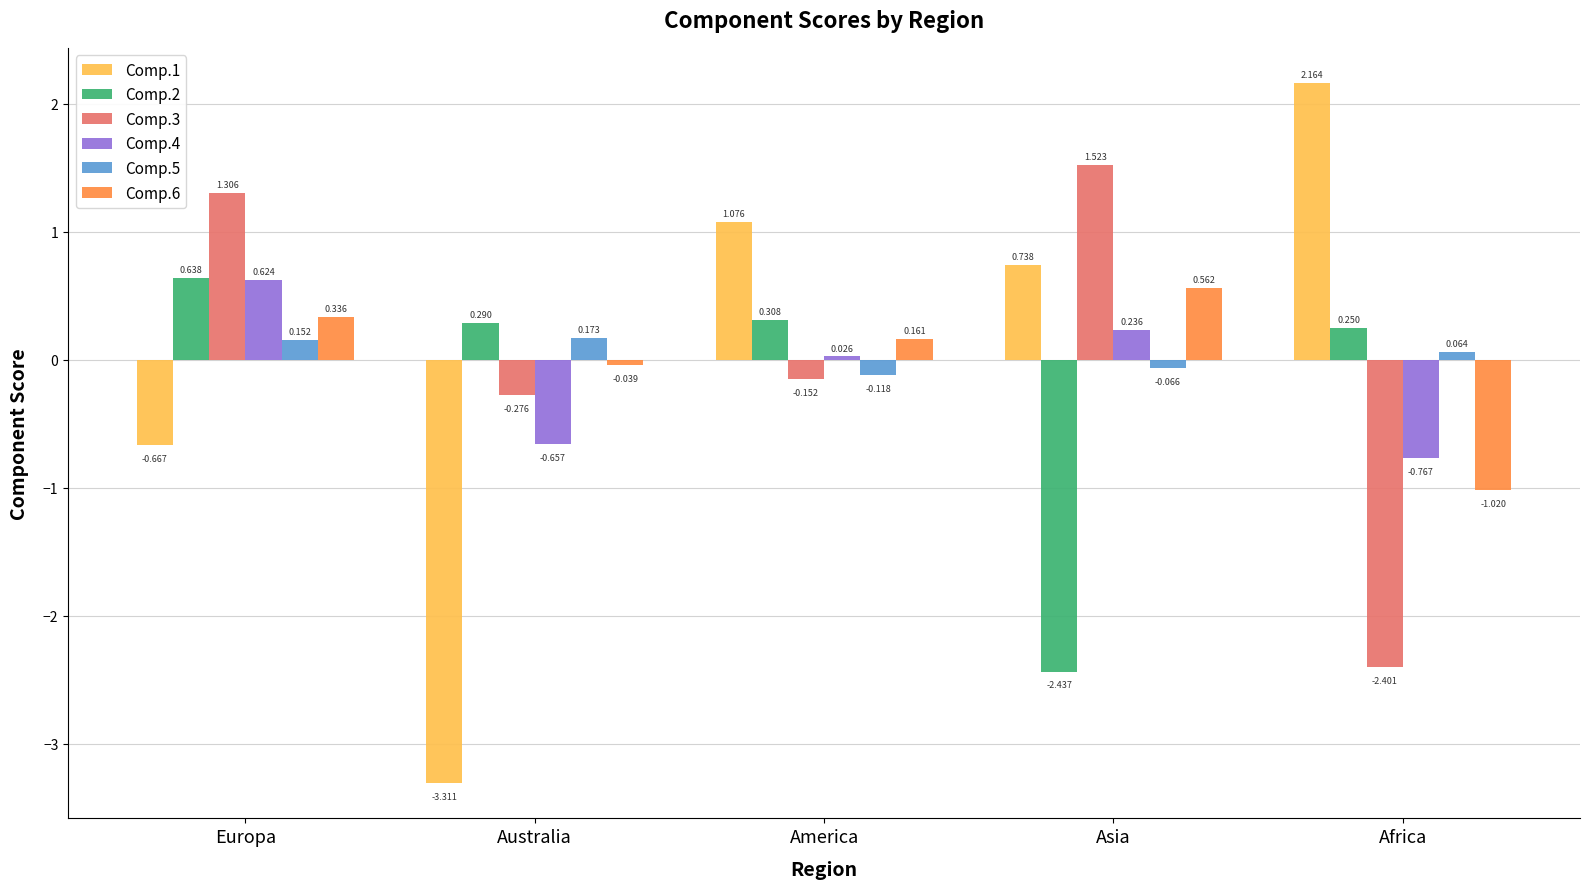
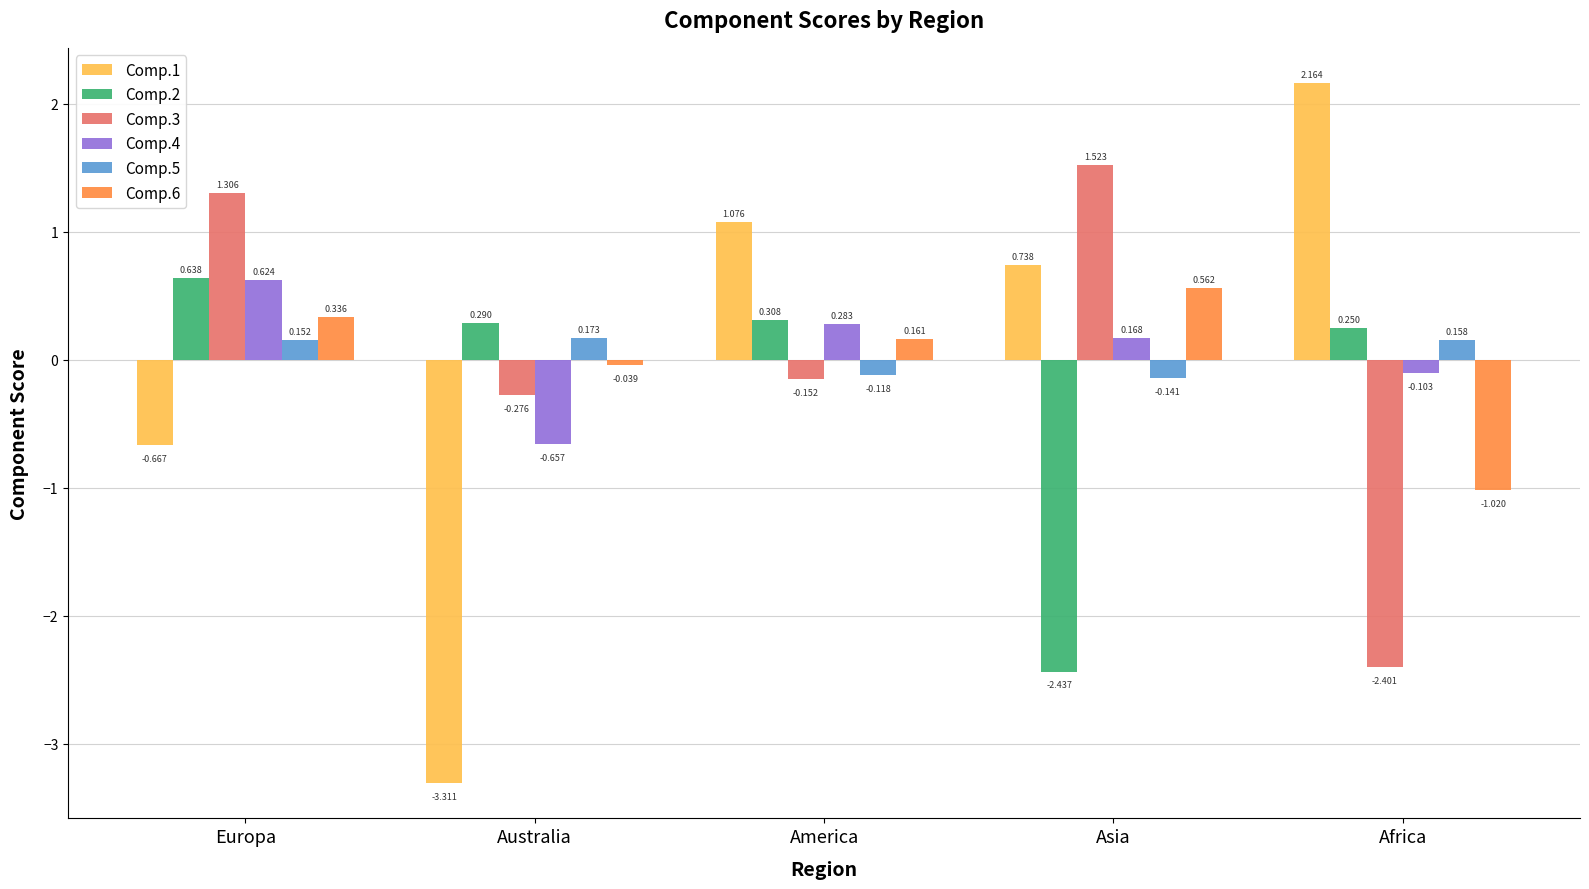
  {
    "Comp.2": {
      "Europa": 0.638,
      "Australia": 0.290,
      "America": 0.308,
      "Asia": -2.437,
      "Africa": 0.250
    },
    "Comp.4": {
      "Europa": 0.624,
      "Australia": -0.657,
-     "America": 0.026,
-     "Asia": 0.236,
-     "Africa": -0.767
+     "America": 0.283,
+     "Asia": 0.168,
+     "Africa": -0.103
    },
    "Comp.5": {
      "Europa": 0.152,
      "Australia": 0.173,
      "America": -0.118,
-     "Asia": -0.066,
-     "Africa": 0.064
+     "Asia": -0.141,
+     "Africa": 0.158
    }
  }
